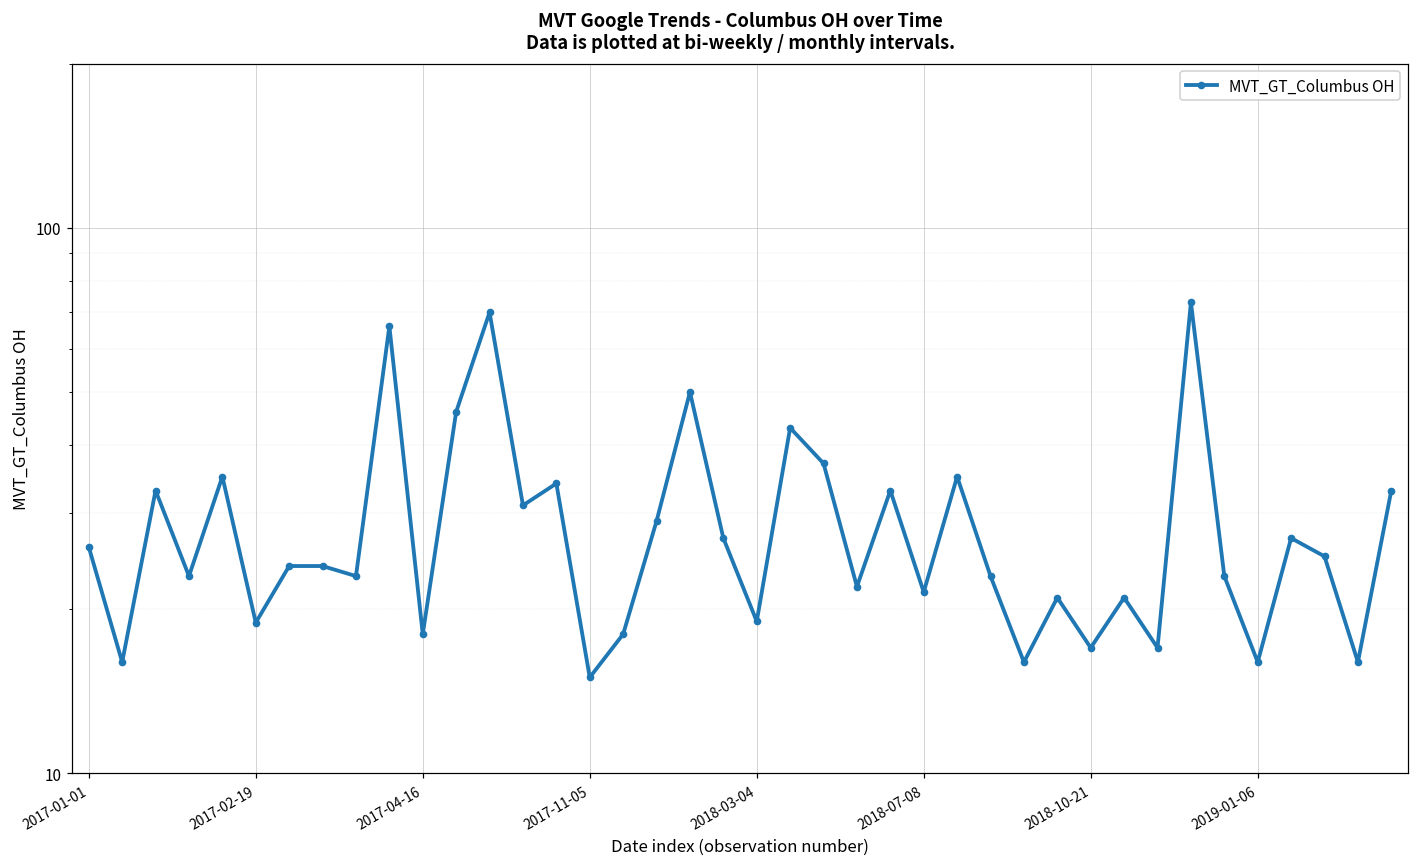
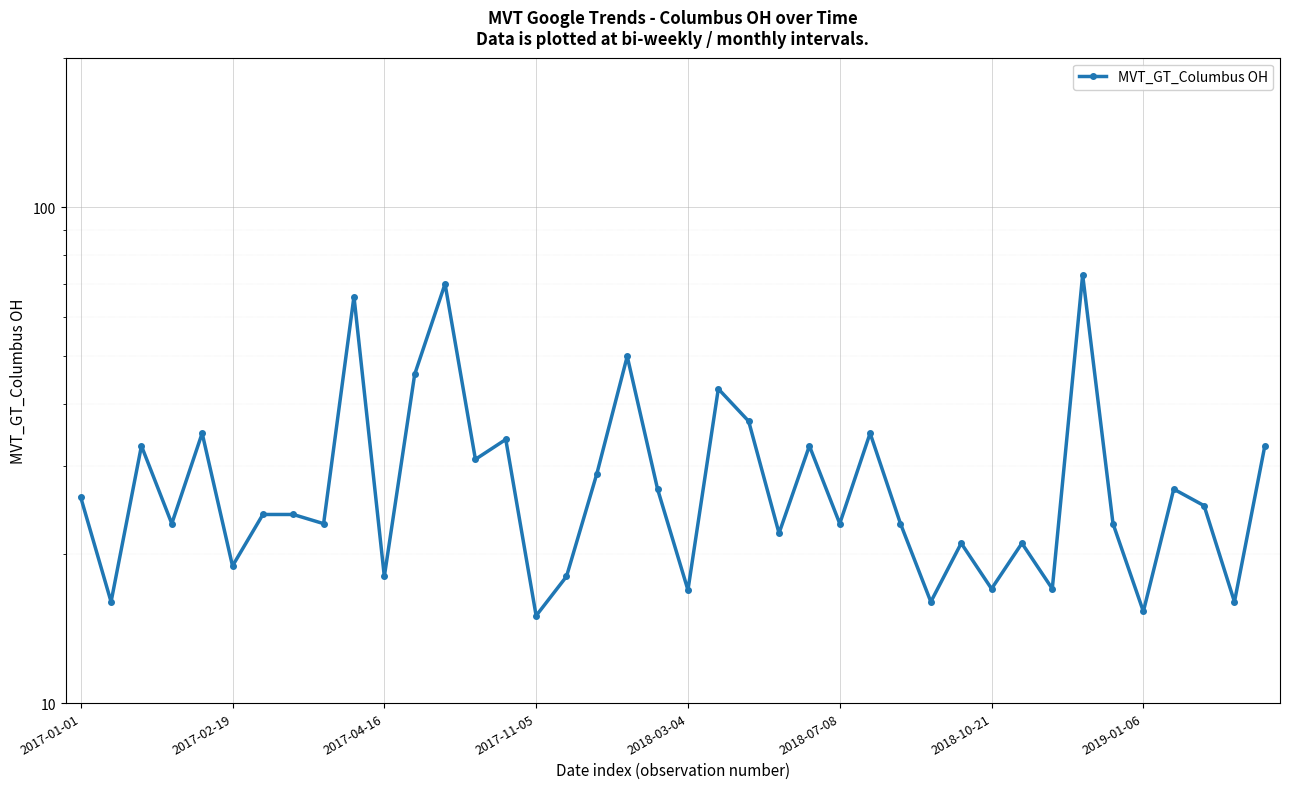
  {
    "2017-01-01": 26,
    "2017-02-19": 18.9,
    "2017-04-16": 18.0,
    "2017-11-05": 15.0,
-   "2018-03-04": 19.0,
-   "2018-07-08": 21.5,
+   "2018-03-04": 16.9,
+   "2018-07-08": 23,
    "2018-10-21": 17.0,
-   "2019-01-06": 16.0
+   "2019-01-06": 15.3
  }
